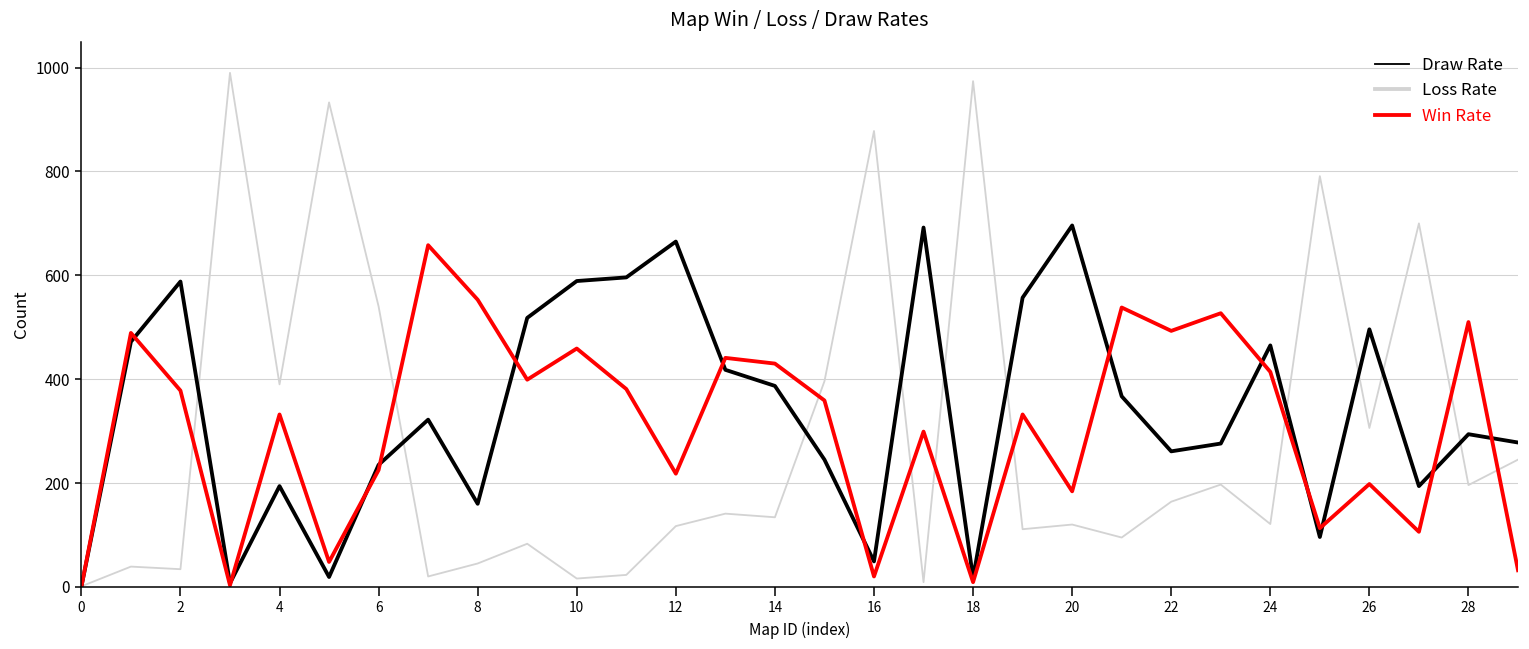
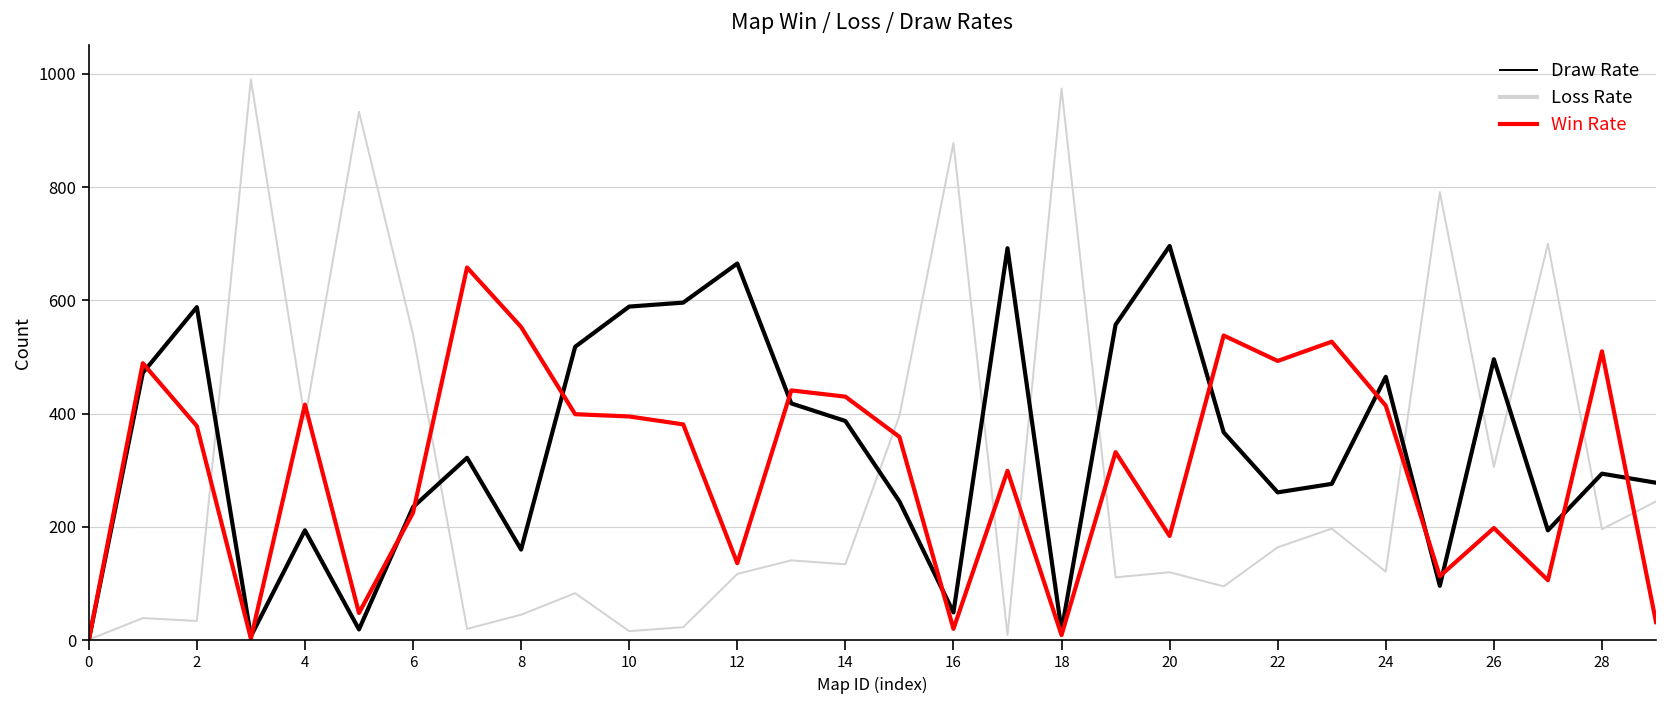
  {
    "Win Rate": {
      "2": 380,
-     "4": 330,
+     "4": 420,
      "6": 230,
      "8": 550,
-     "10": 460,
-     "12": 220,
+     "10": 400,
+     "12": 140,
      "14": 430,
      "16": 20,
      "18": 10,
      "20": 180,
      "22": 490,
      "24": 410,
      "26": 200,
      "28": 510
    }
  }
